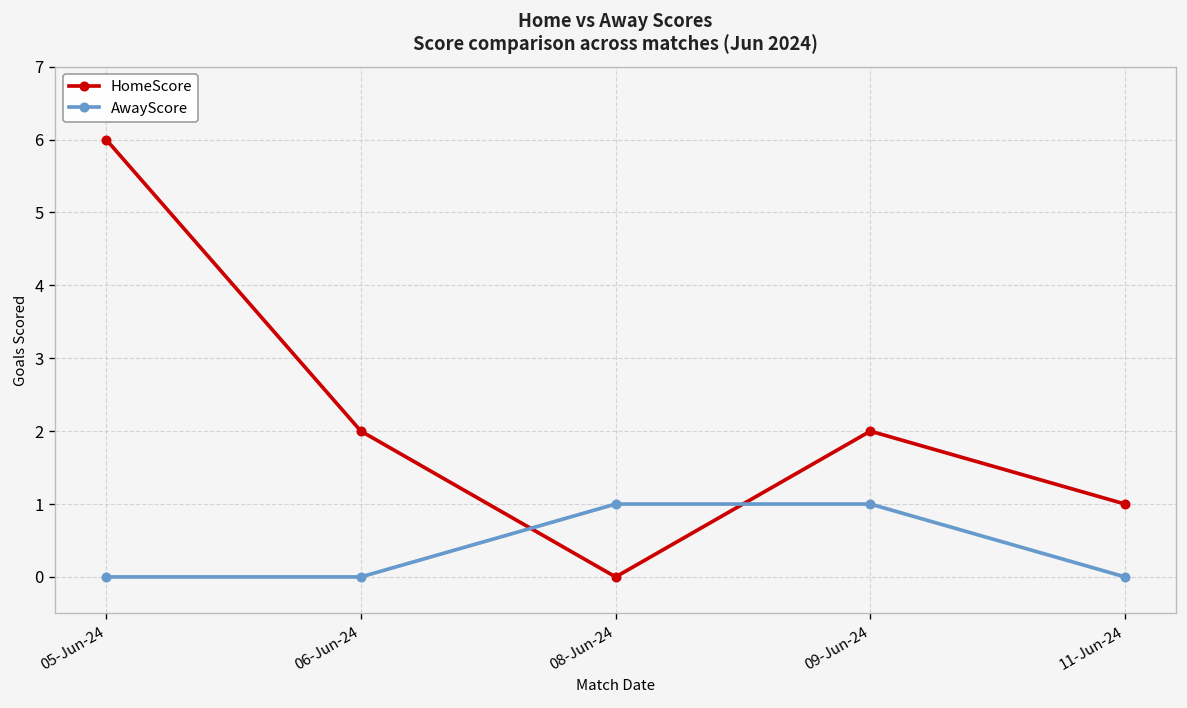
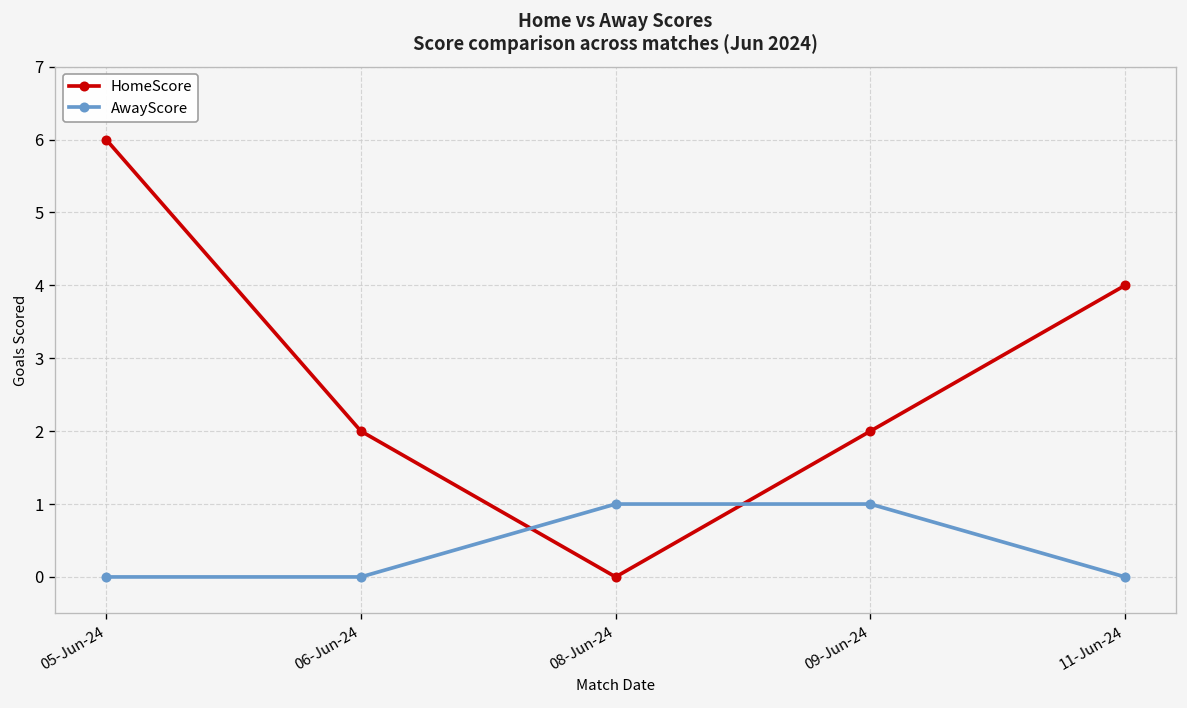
  {
    "HomeScore": {
      "05-Jun-24": 6,
      "06-Jun-24": 2,
      "08-Jun-24": 0,
      "09-Jun-24": 2,
-     "11-Jun-24": 1
+     "11-Jun-24": 4
    },
    "AwayScore": {
      "05-Jun-24": 0,
      "06-Jun-24": 0,
      "08-Jun-24": 1,
      "09-Jun-24": 1,
      "11-Jun-24": 0
    }
  }
